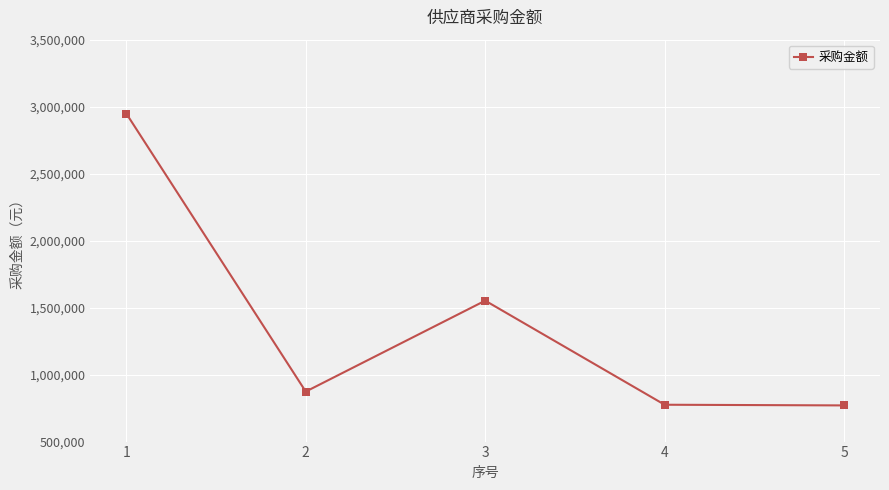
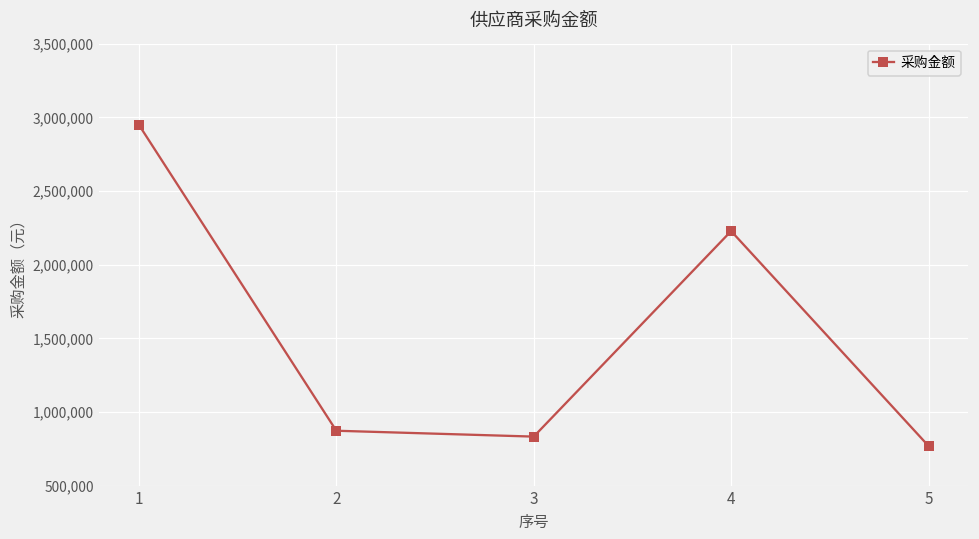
  {
    "1": "2,950,000",
    "2": "870,000",
-   "3": "1,550,000",
-   "4": "780,000",
+   "3": "830,000",
+   "4": "2,230,000",
    "5": "770,000"
  }
